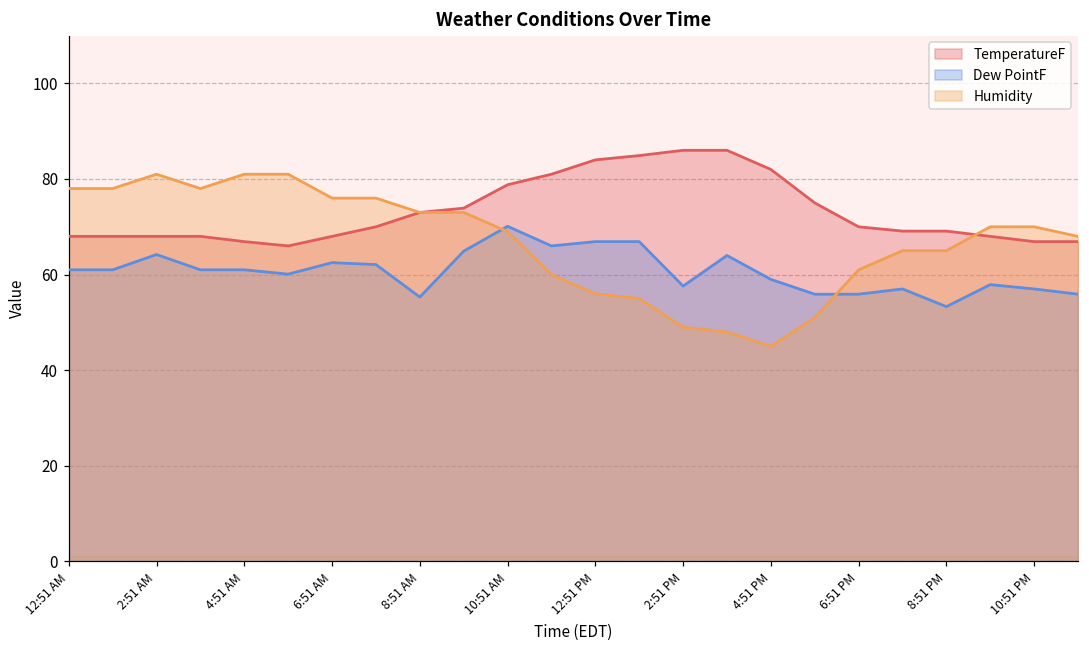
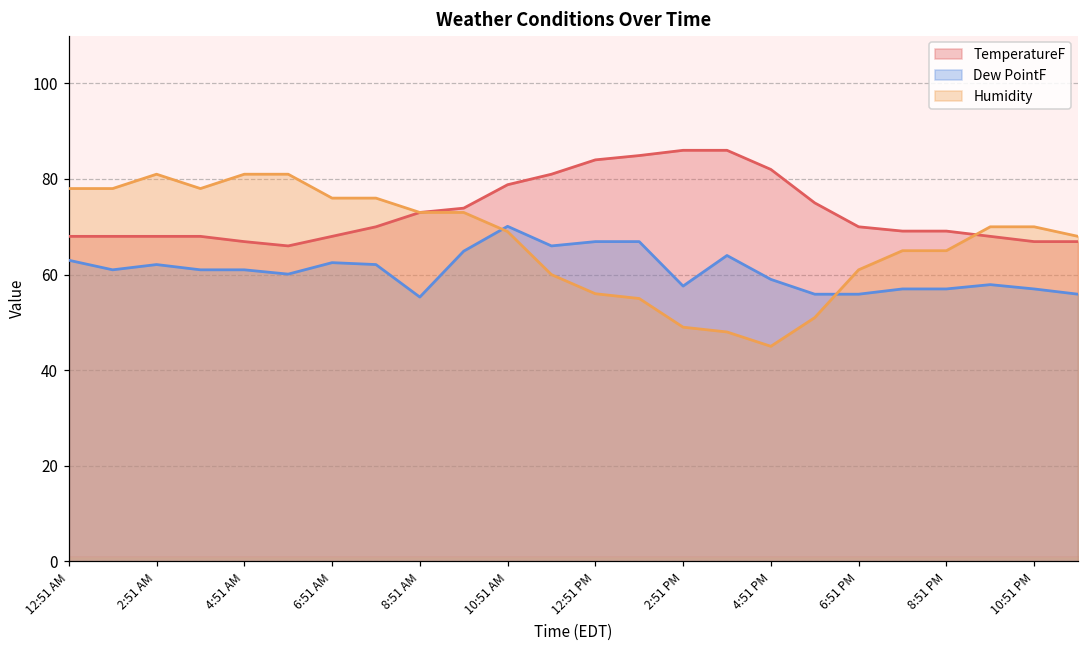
  {
    "Dew PointF": {
-     "12:51 AM": 61,
-     "2:51 AM": 64,
+     "12:51 AM": 63,
+     "2:51 AM": 62,
      "4:51 AM": 61,
      "6:51 AM": 63,
      "8:51 AM": 55,
      "10:51 AM": 70,
      "12:51 PM": 67,
      "2:51 PM": 58,
      "4:51 PM": 59,
      "6:51 PM": 56,
-     "8:51 PM": 53,
+     "8:51 PM": 57,
      "10:51 PM": 57
    }
  }
